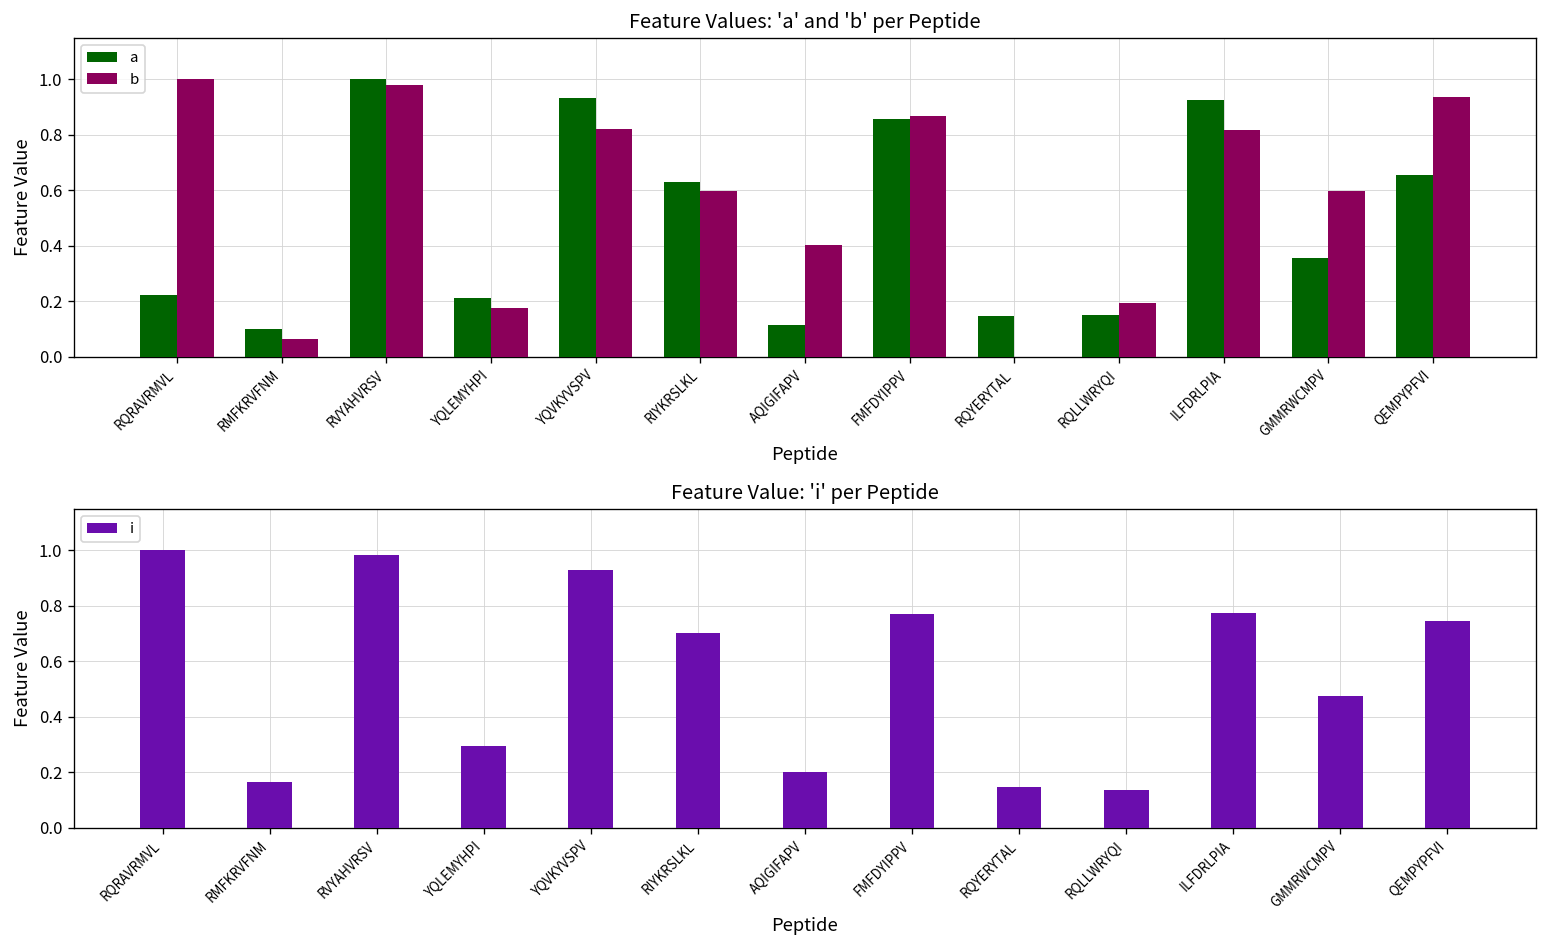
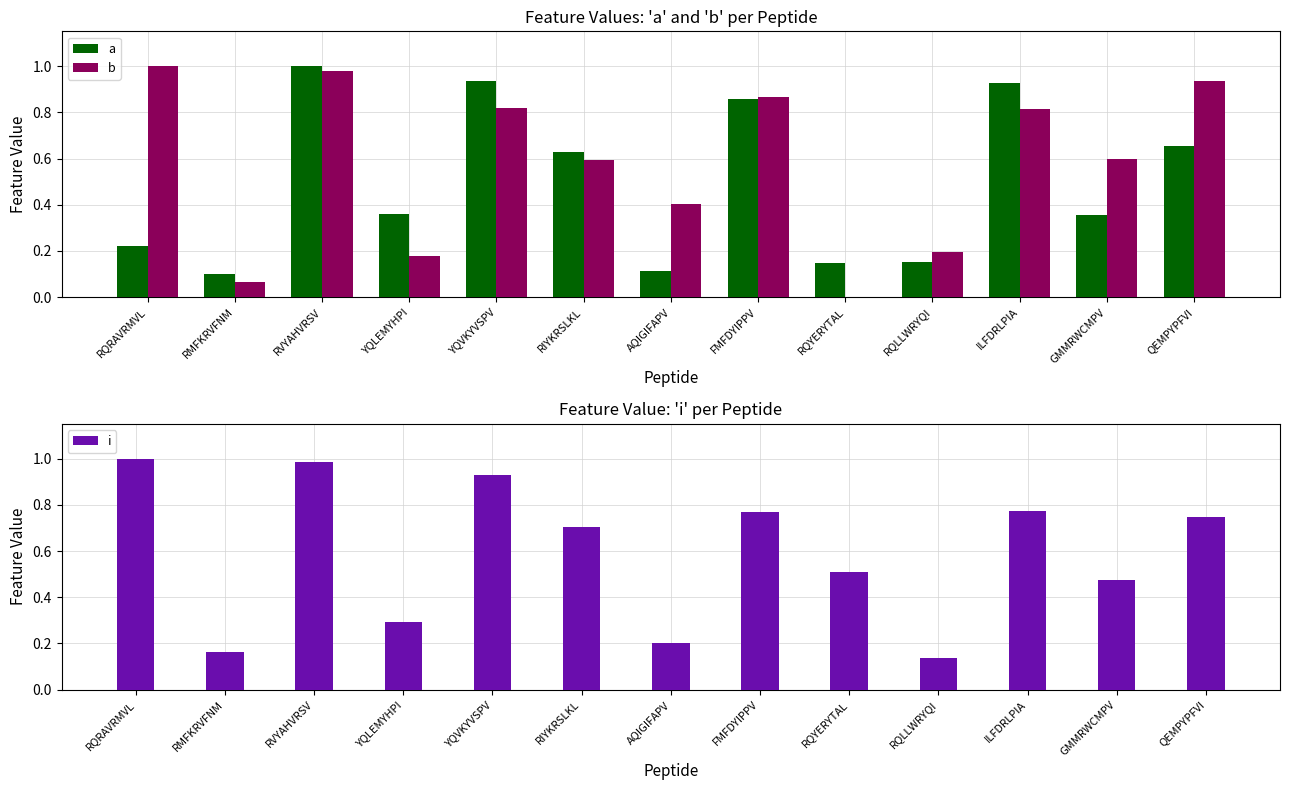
  {
    "Feature Values: 'a' and 'b' per Peptide": {
      "a": {
        "RQRAVRMVL": 0.22,
        "RMFKRVFNM": 0.10,
        "RVYAHVRSV": 1.00,
-       "YQLEMYHPI": 0.21,
+       "YQLEMYHPI": 0.36,
        "YQVKYVSPV": 0.93,
        "RIYKRSLKL": 0.63,
        "AQIGIFAPV": 0.12,
        "FMFDYIPPV": 0.86,
        "RQYERYTAL": 0.15,
        "RQLLWRYQI": 0.15,
        "ILFDRLPIA": 0.93,
        "GMMRWCMPV": 0.35,
        "QEMPYPFVI": 0.66
      },
      "b": {
        "RQRAVRMVL": 1.00,
        "RMFKRVFNM": 0.06,
        "RVYAHVRSV": 0.98,
        "YQLEMYHPI": 0.18,
        "YQVKYVSPV": 0.82,
        "RIYKRSLKL": 0.60,
        "AQIGIFAPV": 0.40,
        "FMFDYIPPV": 0.87,
        "RQYERYTAL": 0.00,
        "RQLLWRYQI": 0.19,
        "ILFDRLPIA": 0.82,
        "GMMRWCMPV": 0.60,
        "QEMPYPFVI": 0.94
      }
    },
    "Feature Value: 'i' per Peptide": {
      "RQRAVRMVL": 1.00,
      "RMFKRVFNM": 0.16,
      "RVYAHVRSV": 0.98,
      "YQLEMYHPI": 0.29,
      "YQVKYVSPV": 0.93,
      "RIYKRSLKL": 0.70,
      "AQIGIFAPV": 0.20,
      "FMFDYIPPV": 0.77,
-     "RQYERYTAL": 0.15,
+     "RQYERYTAL": 0.51,
      "RQLLWRYQI": 0.14,
      "ILFDRLPIA": 0.77,
      "GMMRWCMPV": 0.48,
      "QEMPYPFVI": 0.75
    }
  }
